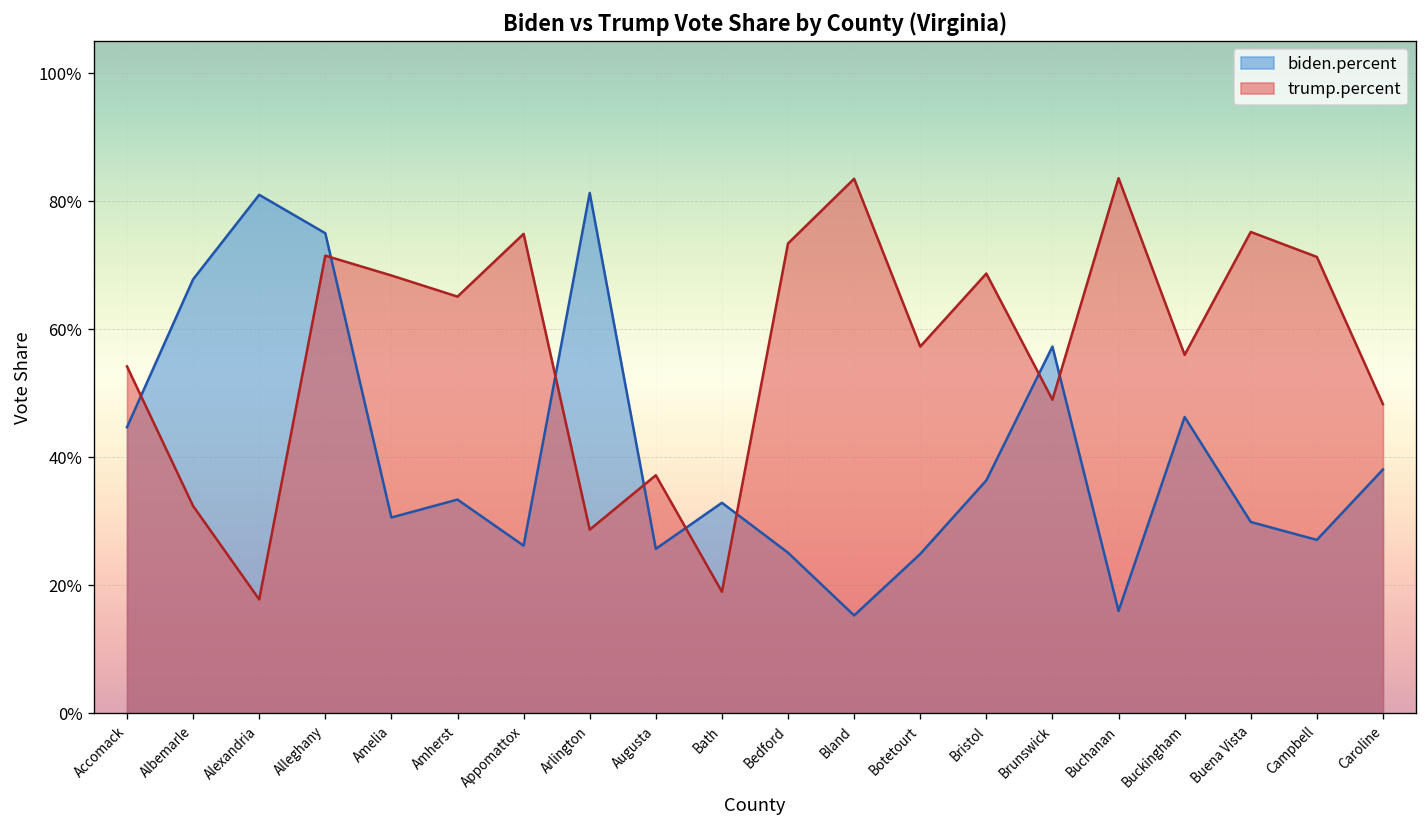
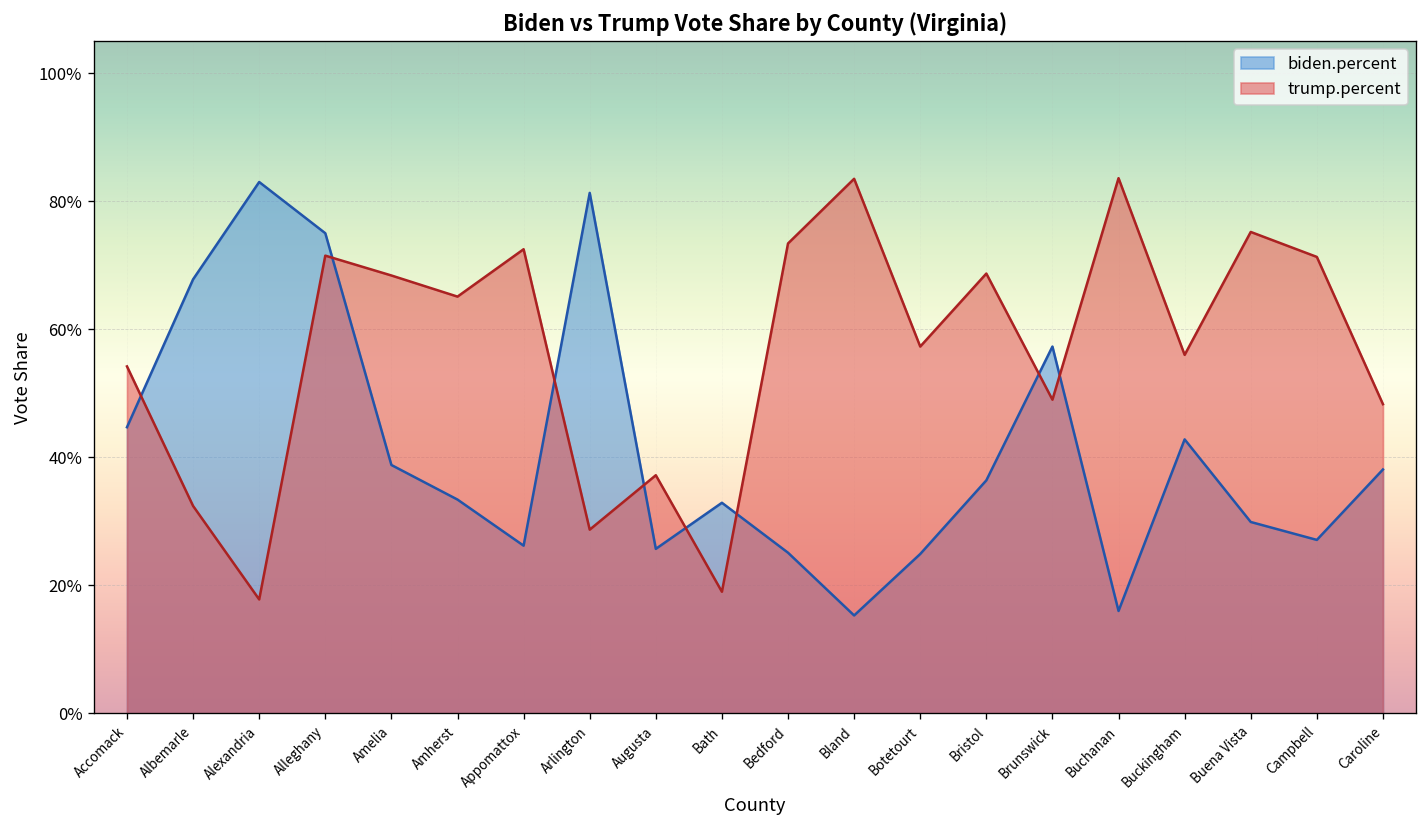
  {
    "biden.percent": {
      "Accomack": "45%",
      "Albemarle": "68%",
-     "Alexandria": "81%",
+     "Alexandria": "83%",
      "Alleghany": "75%",
-     "Amelia": "31%",
+     "Amelia": "39%",
      "Amherst": "33%",
      "Appomattox": "26%",
      "Arlington": "81%",
      "Augusta": "26%",
      "Bath": "33%",
      "Bedford": "25%",
      "Bland": "15%",
      "Botetourt": "25%",
      "Bristol": "36%",
      "Brunswick": "57%",
      "Buchanan": "16%",
-     "Buckingham": "46%",
+     "Buckingham": "43%",
      "Buena Vista": "30%",
      "Campbell": "27%",
      "Caroline": "38%"
    },
    "trump.percent": {
      "Accomack": "54%",
      "Albemarle": "32%",
      "Alexandria": "18%",
      "Alleghany": "72%",
      "Amelia": "68%",
      "Amherst": "65%",
-     "Appomattox": "75%",
+     "Appomattox": "73%",
      "Arlington": "29%",
      "Augusta": "37%",
      "Bath": "19%",
      "Bedford": "73%",
      "Bland": "84%",
      "Botetourt": "57%",
      "Bristol": "69%",
      "Brunswick": "49%",
      "Buchanan": "84%",
      "Buckingham": "56%",
      "Buena Vista": "75%",
      "Campbell": "71%",
      "Caroline": "48%"
    }
  }
